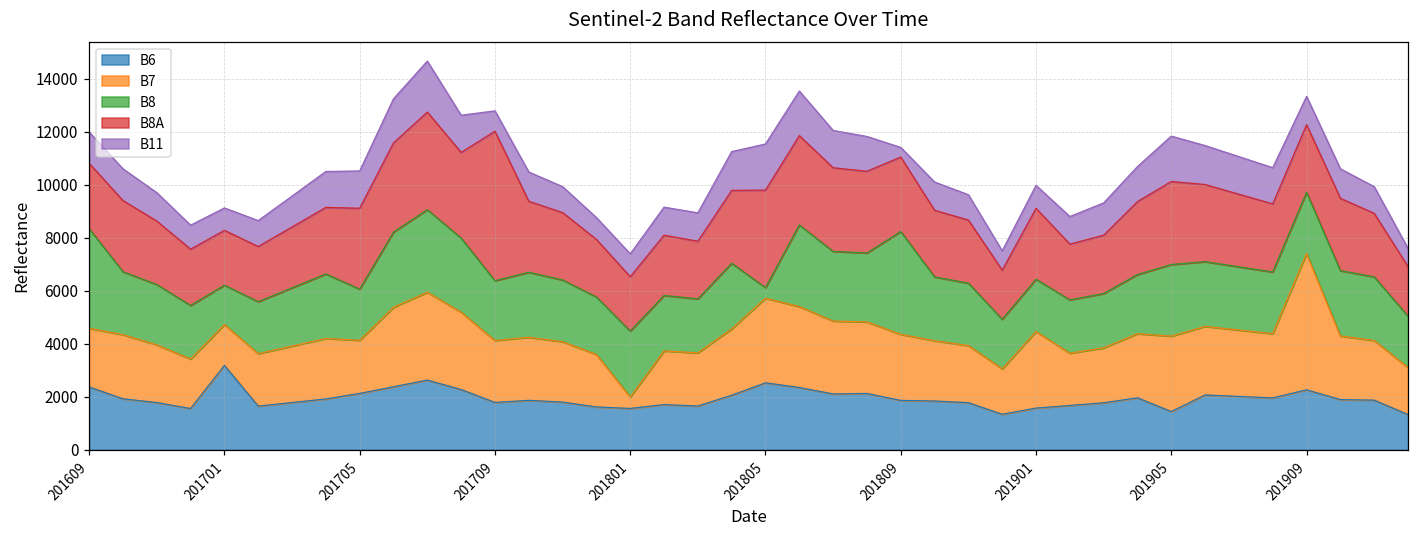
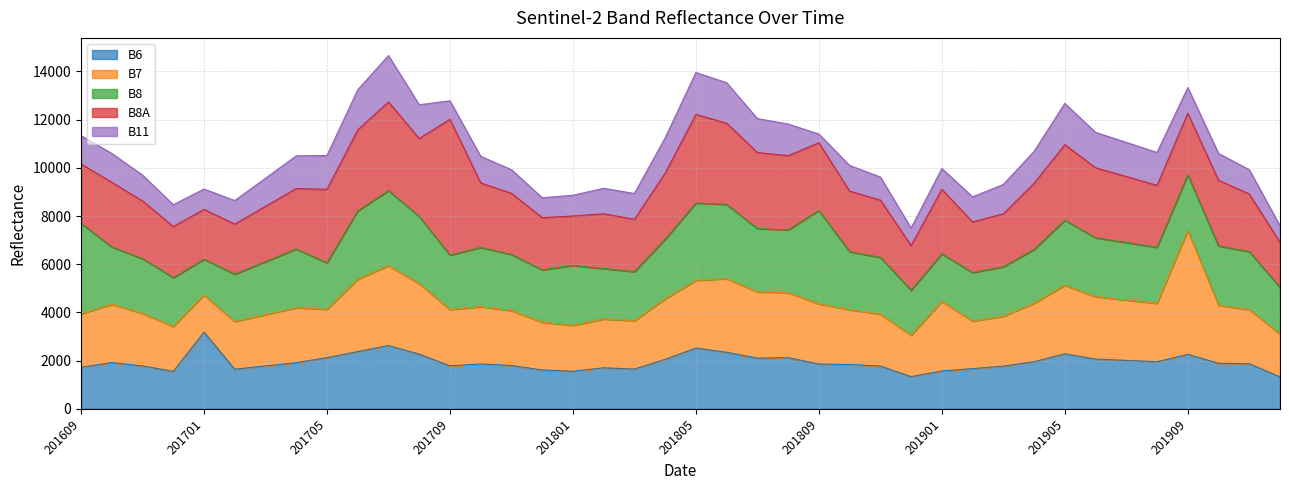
  {
    "B6": {
-     "201609": 2400,
+     "201609": 1700,
      "201701": 3200,
      "201705": 2100,
      "201709": 1800,
      "201801": 1600,
      "201805": 2500,
      "201809": 1900,
      "201901": 1600,
-     "201905": 1400,
+     "201905": 2300,
      "201909": 2300
    },
    "B7": {
      "201609": 2200,
      "201701": 1500,
      "201705": 2000,
      "201709": 2300,
-     "201801": 400,
-     "201805": 3200,
+     "201801": 1900,
+     "201805": 2800,
      "201809": 2500,
      "201901": 2900,
      "201905": 2800,
      "201909": 5100
    },
    "B8": {
      "201609": 3800,
      "201701": 1500,
      "201705": 1900,
      "201709": 2300,
      "201801": 2500,
-     "201805": 400,
+     "201805": 3200,
      "201809": 3900,
      "201901": 2000,
      "201905": 2700,
      "201909": 2300
    },
    "B8A": {
      "201609": 2500,
      "201701": 2100,
      "201705": 3100,
      "201709": 5600,
      "201801": 2000,
      "201805": 3700,
      "201809": 2800,
      "201901": 2700,
      "201905": 3100,
      "201909": 2600
    },
    "B11": {
      "201609": 1200,
      "201701": 800,
      "201705": 1400,
      "201709": 800,
      "201801": 900,
      "201805": 1700,
      "201809": 400,
      "201901": 900,
      "201905": 1700,
      "201909": 1100
    }
  }
